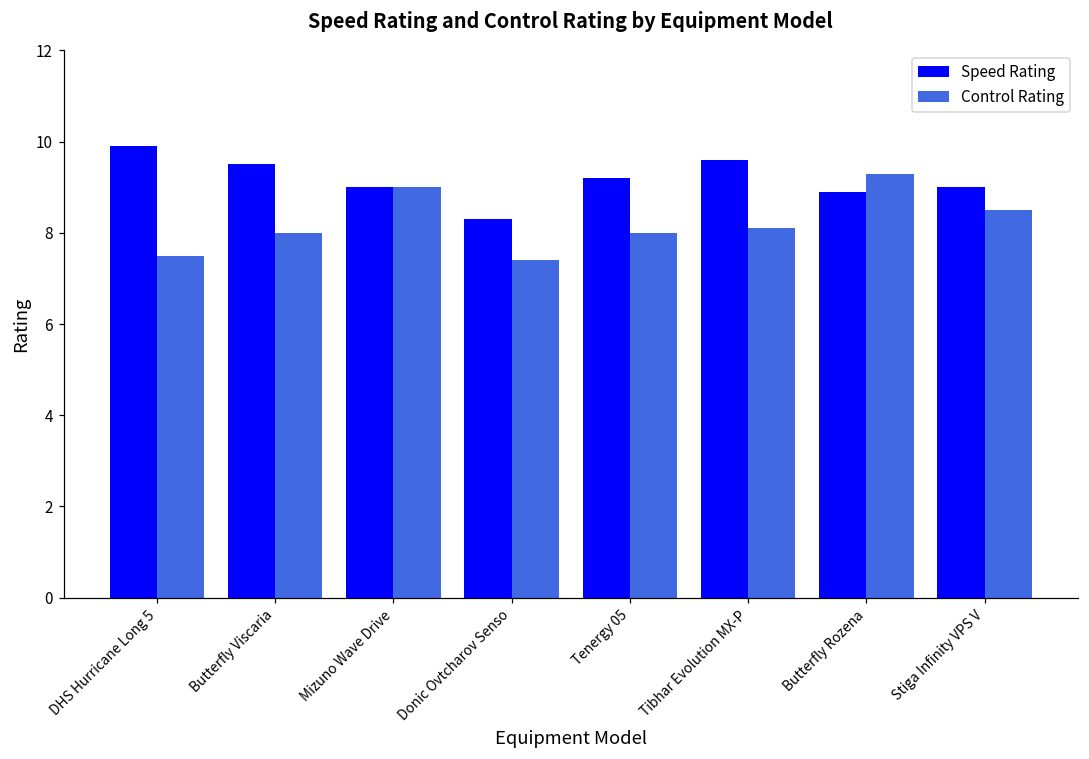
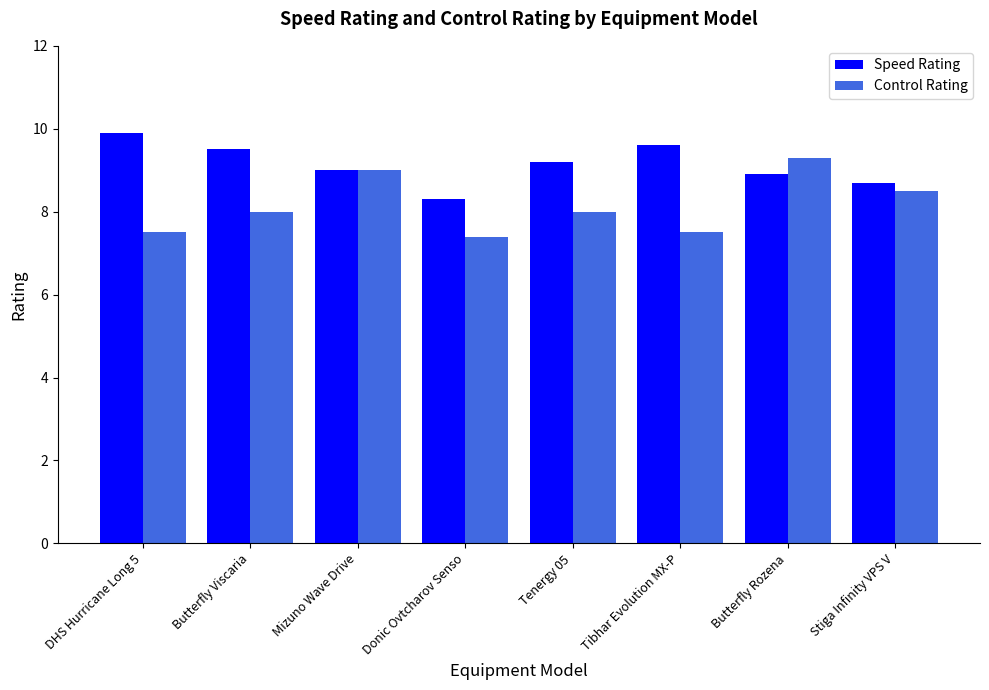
  {
    "Speed Rating": {
      "DHS Hurricane Long 5": 9.9,
      "Butterfly Viscaria": 9.5,
      "Mizuno Wave Drive": 9.0,
      "Donic Ovtcharov Senso": 8.3,
      "Tenergy 05": 9.2,
      "Tibhar Evolution MX-P": 9.6,
      "Butterfly Rozena": 8.9,
-     "Stiga Infinity VPS V": 9.0
+     "Stiga Infinity VPS V": 8.7
    },
    "Control Rating": {
      "DHS Hurricane Long 5": 7.5,
      "Butterfly Viscaria": 8.0,
      "Mizuno Wave Drive": 9.0,
      "Donic Ovtcharov Senso": 7.4,
      "Tenergy 05": 8.0,
-     "Tibhar Evolution MX-P": 8.1,
+     "Tibhar Evolution MX-P": 7.5,
      "Butterfly Rozena": 9.3,
      "Stiga Infinity VPS V": 8.5
    }
  }
